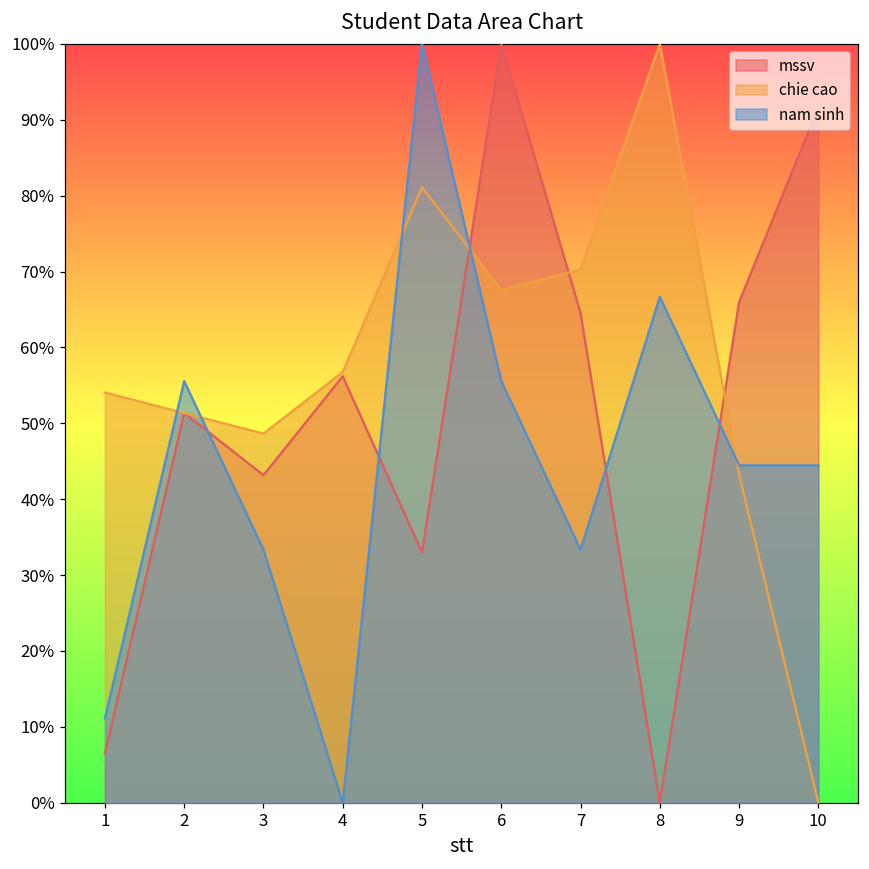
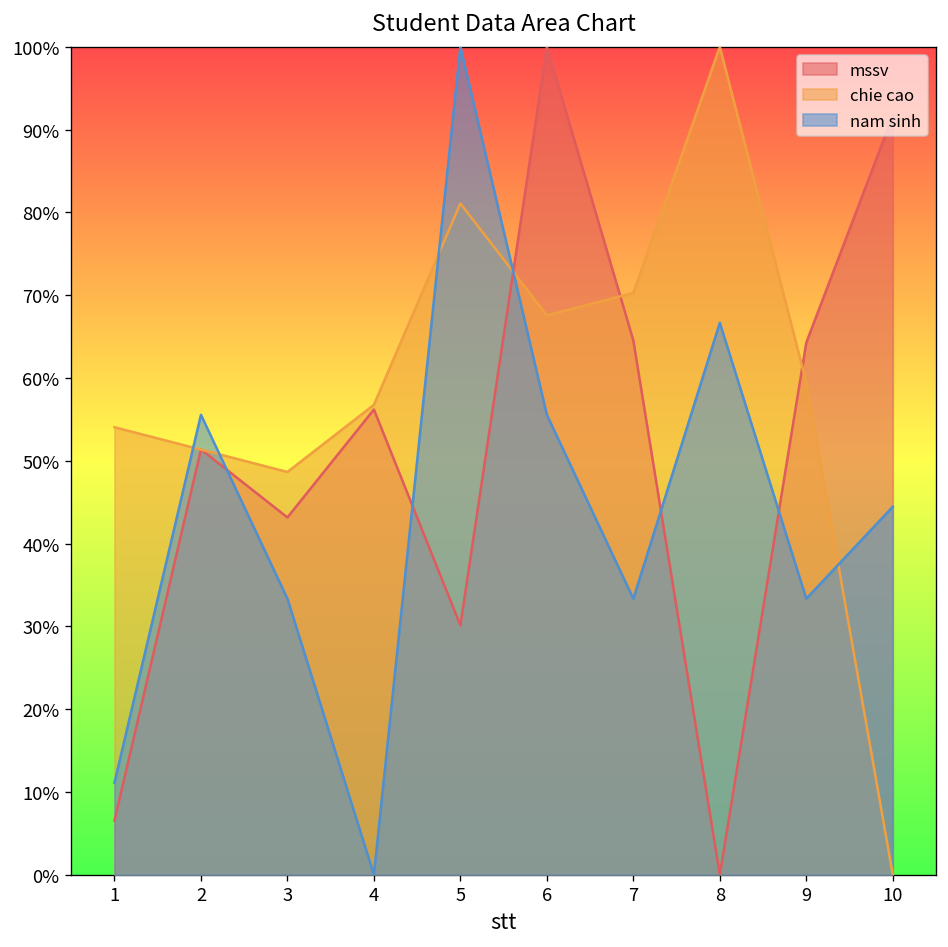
  {
    "mssv": {
      "1": "7%",
      "3": "43%",
      "4": "56%",
-     "5": "33%",
+     "5": "30%",
      "6": "100%",
      "7": "65%",
      "8": "0%",
-     "9": "66%"
+     "9": "64%"
    },
    "chie cao": {
      "1": "54%",
      "3": "49%",
      "4": "57%",
      "5": "81%",
      "6": "68%",
      "7": "70%",
      "8": "100%",
-     "9": "43%",
+     "9": "59%",
      "10": "0%"
    },
    "nam sinh": {
      "1": "11%",
      "2": "56%",
      "3": "33%",
      "4": "0%",
      "5": "100%",
      "6": "56%",
      "7": "33%",
      "8": "67%",
-     "9": "44%",
+     "9": "33%",
      "10": "44%"
    }
  }
